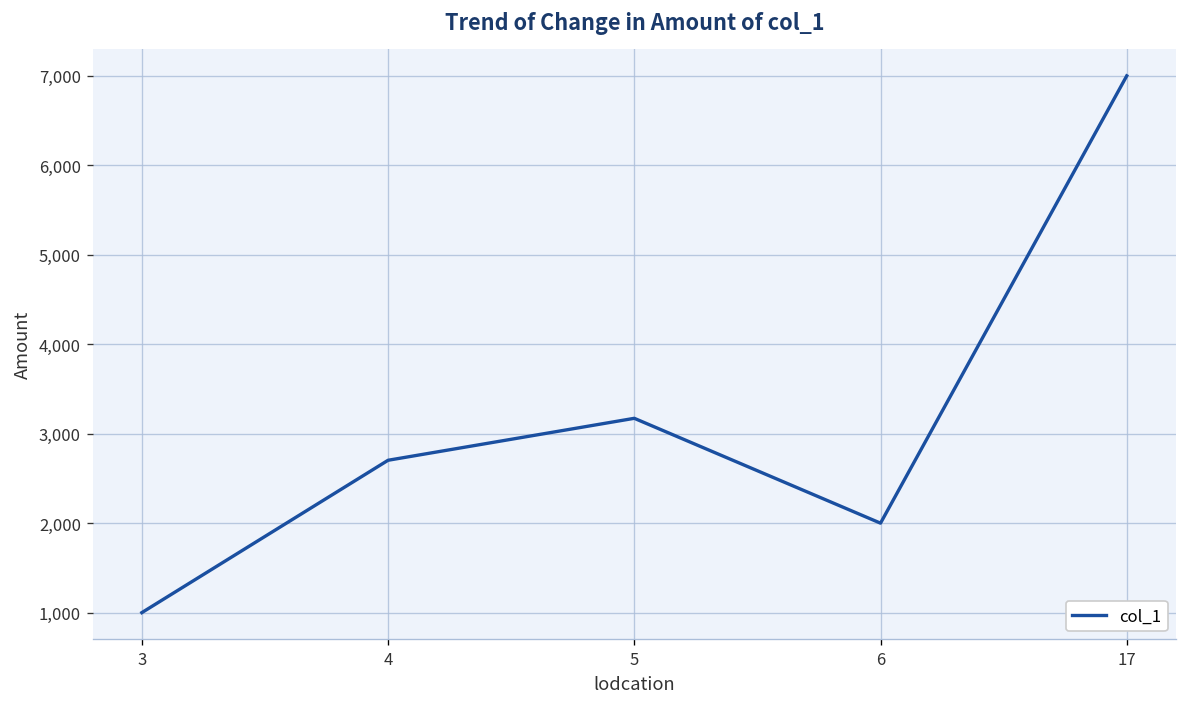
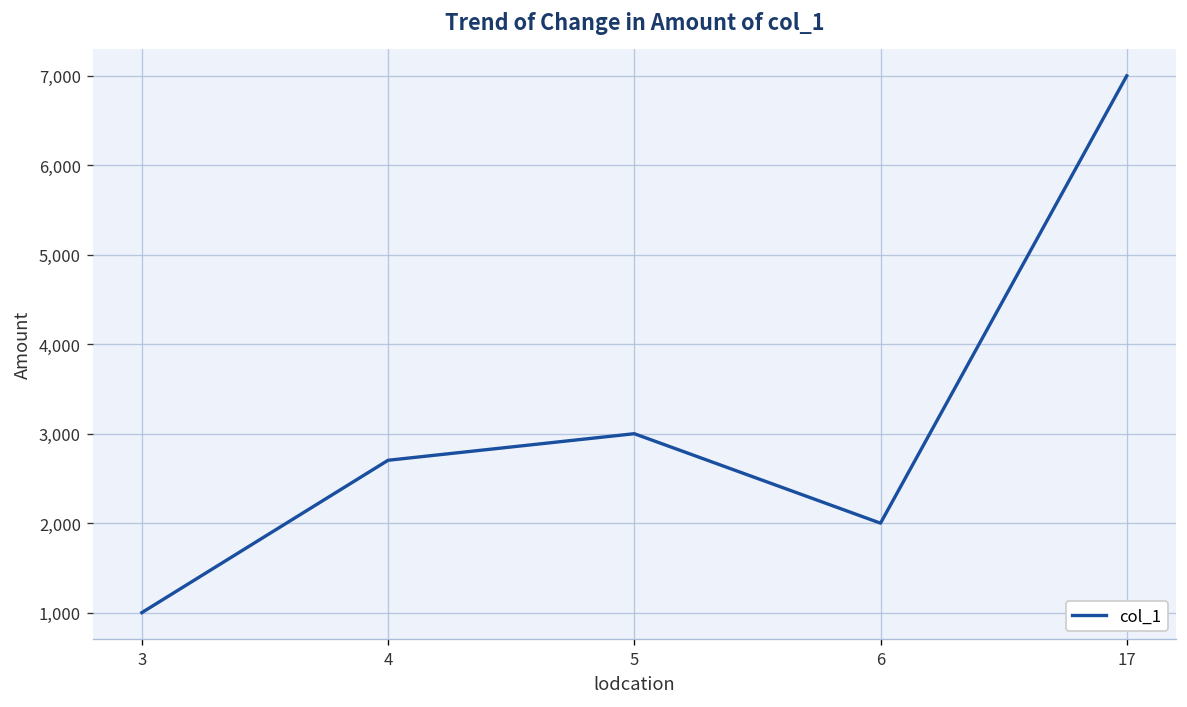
  {
    "3": "1,000",
    "4": "2,700",
-   "5": "3,200",
+   "5": "3,000",
    "6": "2,000",
    "17": "7,000"
  }
